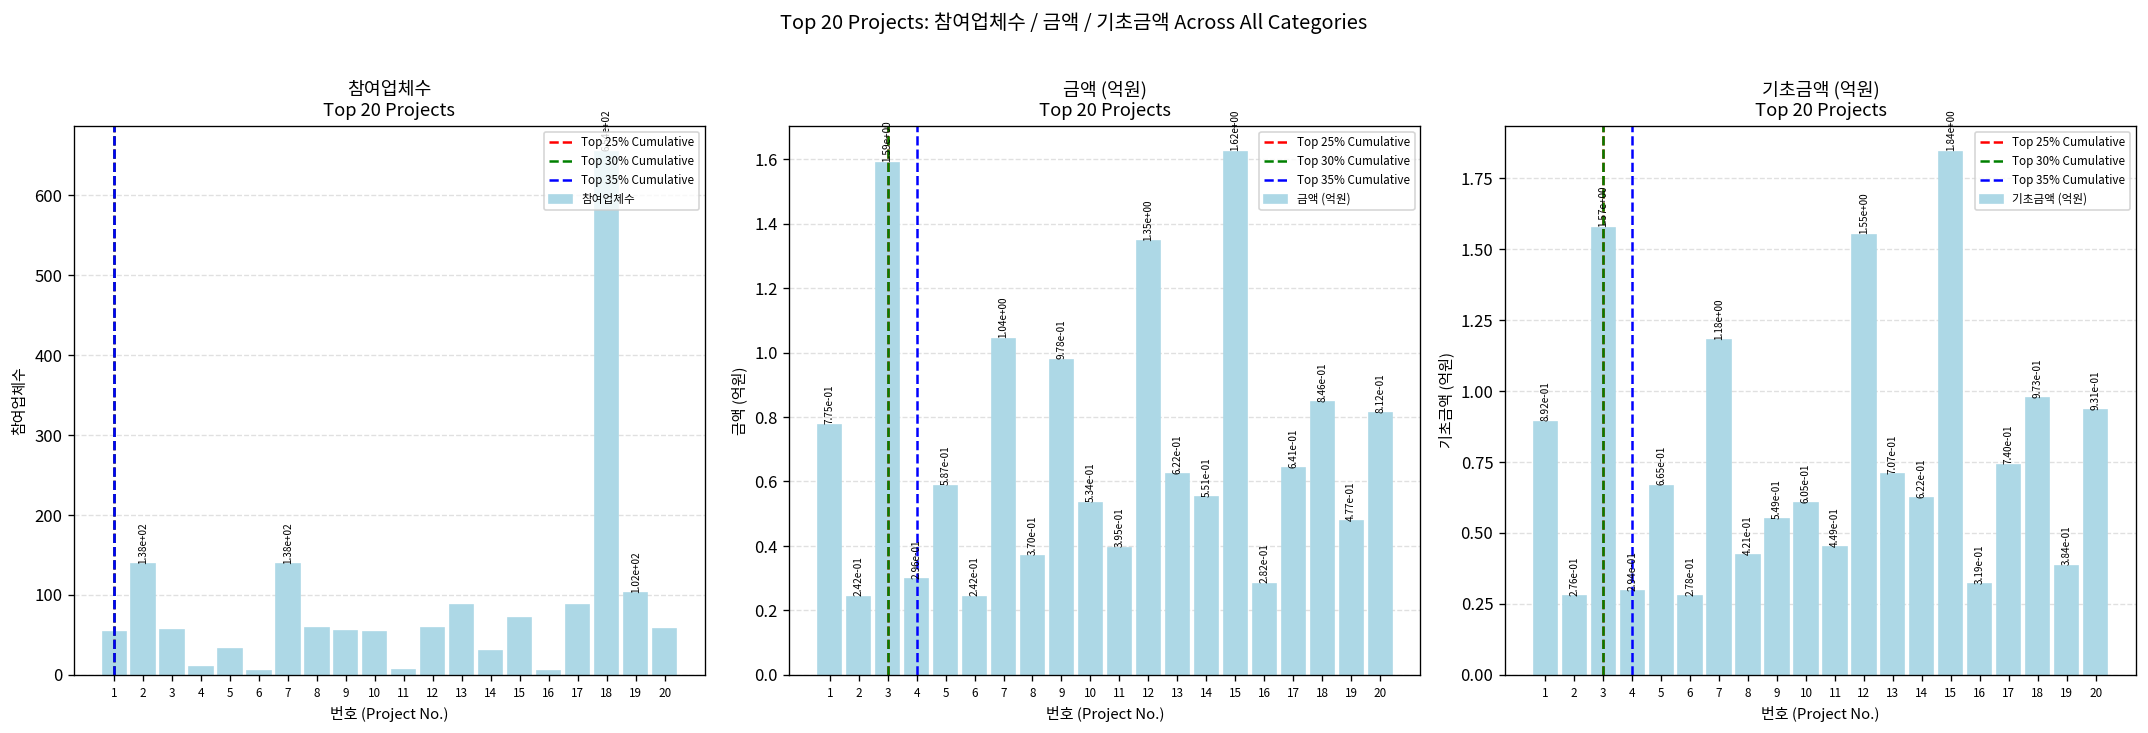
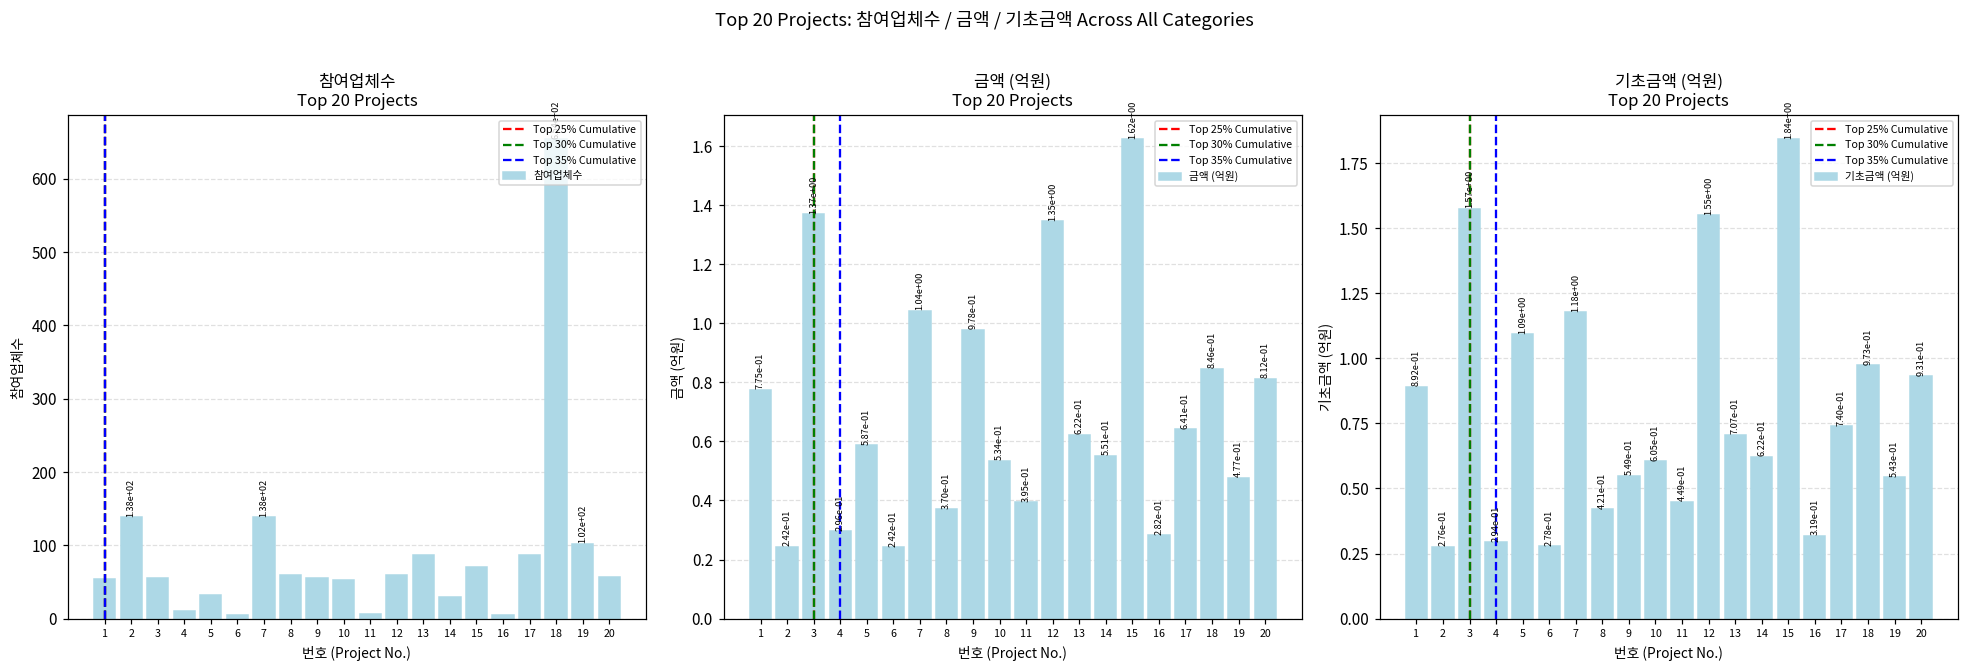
  {
    "참여업체수 Top 20 Projects": {
      "2": "1.38e+02",
      "7": "1.38e+02",
      "19": "1.02e+02"
    },
    "금액 (억원) Top 20 Projects": {
      "1": "7.75e-01",
      "2": "2.42e-01",
-     "3": "1.59e+00",
+     "3": "1.37e+00",
      "4": "2.96e-01",
      "5": "5.87e-01",
      "6": "2.42e-01",
      "7": "1.04e+00",
      "8": "3.70e-01",
      "9": "9.78e-01",
      "10": "5.34e-01",
      "11": "3.95e-01",
      "12": "1.35e+00",
      "13": "6.22e-01",
      "14": "5.51e-01",
      "15": "1.62e+00",
      "16": "2.82e-01",
      "17": "6.41e-01",
      "18": "8.46e-01",
      "19": "4.77e-01",
      "20": "8.12e-01"
    },
    "기초금액 (억원) Top 20 Projects": {
      "1": "8.92e-01",
      "2": "2.76e-01",
      "3": "1.57e+00",
      "4": "2.94e-01",
-     "5": "6.65e-01",
+     "5": "1.09e+00",
      "6": "2.78e-01",
      "7": "1.18e+00",
      "8": "4.21e-01",
      "9": "5.49e-01",
      "10": "6.05e-01",
      "11": "4.49e-01",
      "12": "1.55e+00",
      "13": "7.07e-01",
      "14": "6.22e-01",
      "15": "1.84e+00",
      "16": "3.19e-01",
      "17": "7.40e-01",
      "18": "9.73e-01",
-     "19": "3.84e-01",
+     "19": "5.43e-01",
      "20": "9.31e-01"
    }
  }
